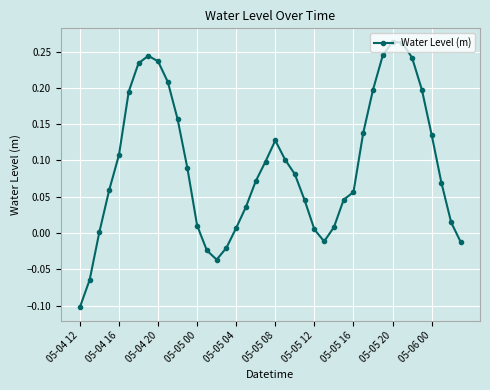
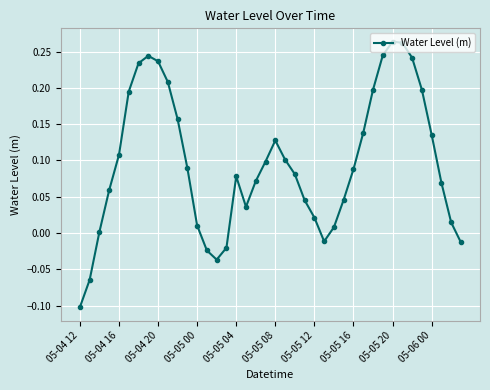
  {
    "05-04 12": -0.10,
    "05-04 16": 0.11,
    "05-04 20": 0.24,
    "05-05 00": 0.01,
-   "05-05 04": 0.01,
+   "05-05 04": 0.08,
    "05-05 08": 0.13,
-   "05-05 12": 0.01,
-   "05-05 16": 0.06,
+   "05-05 12": 0.02,
+   "05-05 16": 0.09,
    "05-06 00": 0.14
  }
